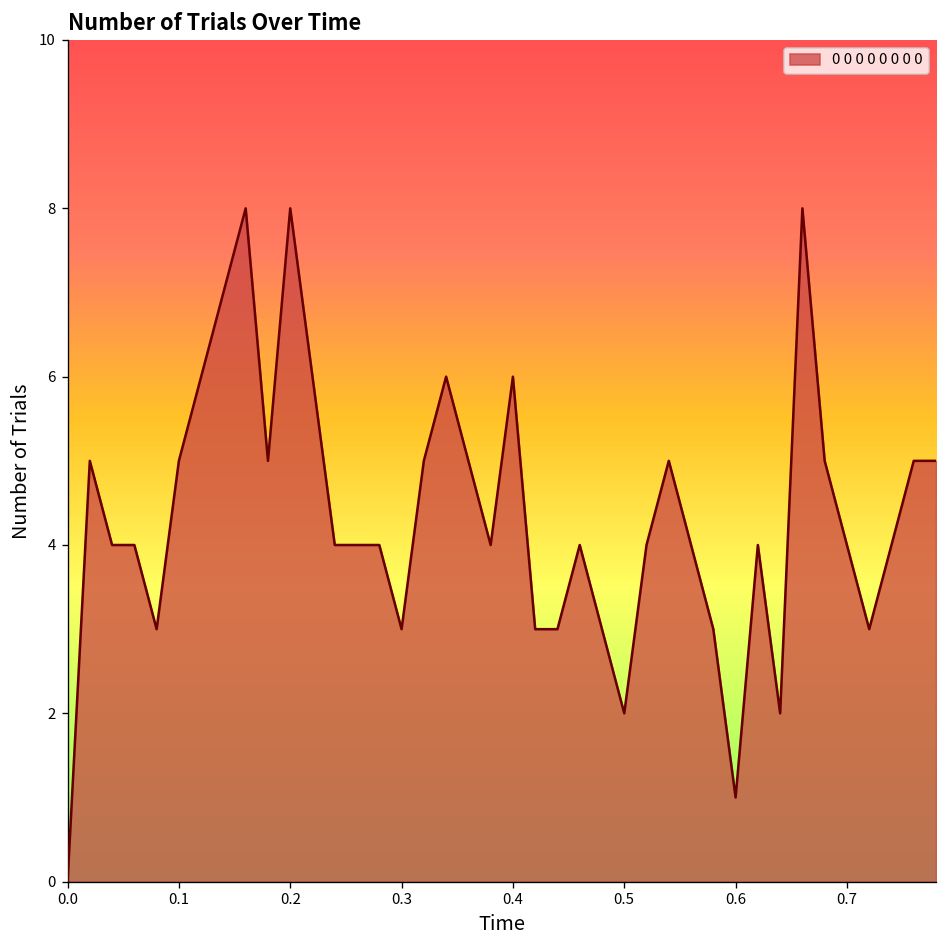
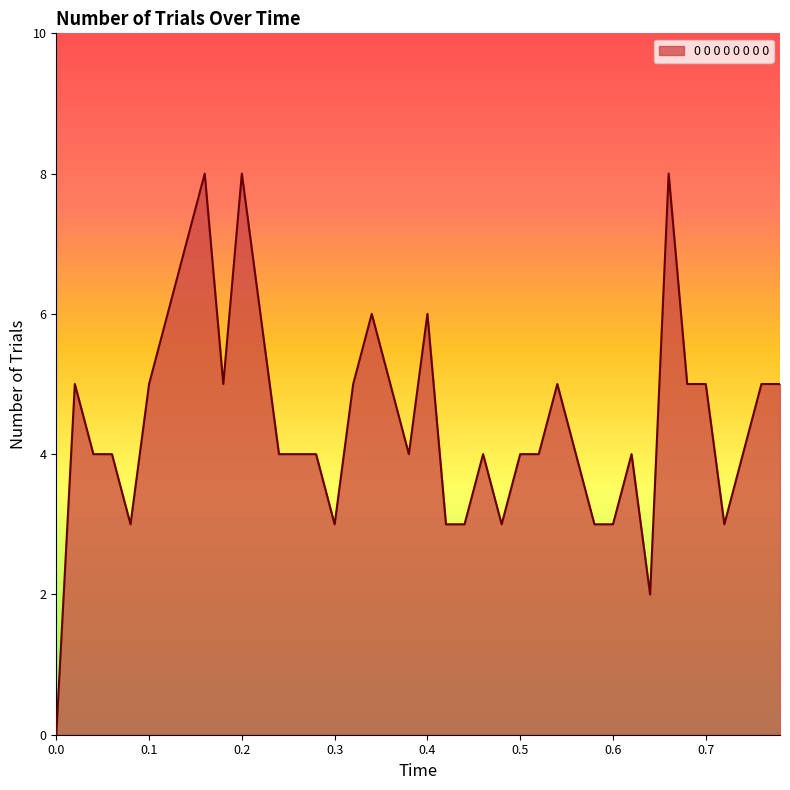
  {
    "0.0": 0,
    "0.1": 5,
    "0.2": 8,
    "0.3": 3,
    "0.4": 6,
-   "0.5": 2,
-   "0.6": 1,
-   "0.7": 4
+   "0.5": 4,
+   "0.6": 3,
+   "0.7": 5
  }
